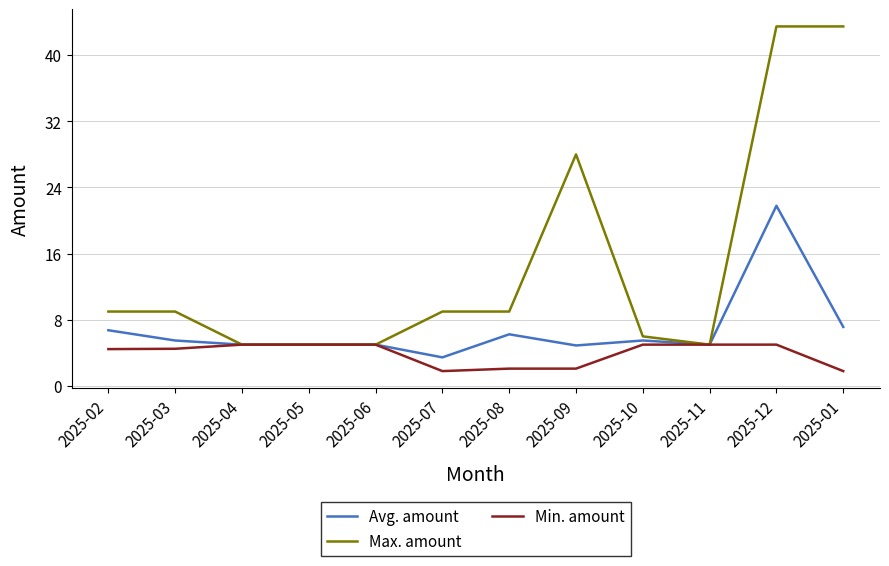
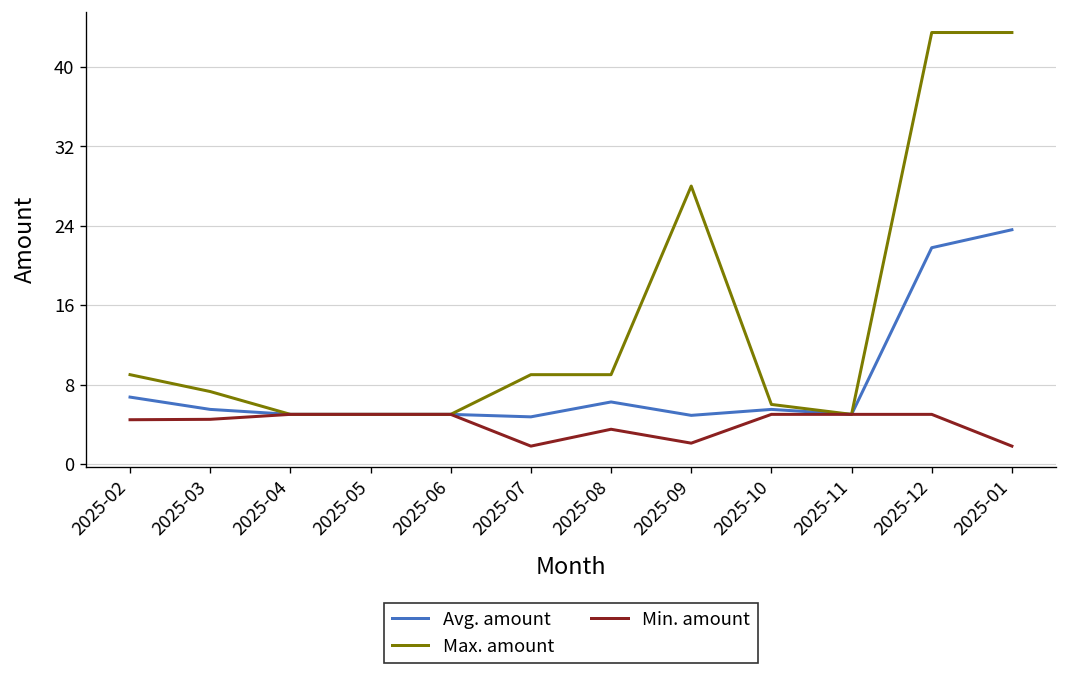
  {
    "Avg. amount": {
      "2025-02": 7,
      "2025-03": 6,
-     "2025-07": 3,
+     "2025-07": 5,
      "2025-08": 6,
      "2025-09": 5,
      "2025-10": 6,
      "2025-12": 22,
-     "2025-01": 7
+     "2025-01": 24
    },
    "Max. amount": {
      "2025-02": 9,
-     "2025-03": 9,
+     "2025-03": 7,
      "2025-07": 9,
      "2025-08": 9,
      "2025-09": 28,
      "2025-10": 6,
      "2025-12": 43,
      "2025-01": 43
    },
    "Min. amount": {
      "2025-02": 4,
      "2025-03": 5,
      "2025-07": 2,
-     "2025-08": 2,
+     "2025-08": 4,
      "2025-09": 2,
      "2025-10": 5,
      "2025-12": 5,
      "2025-01": 2
    }
  }
